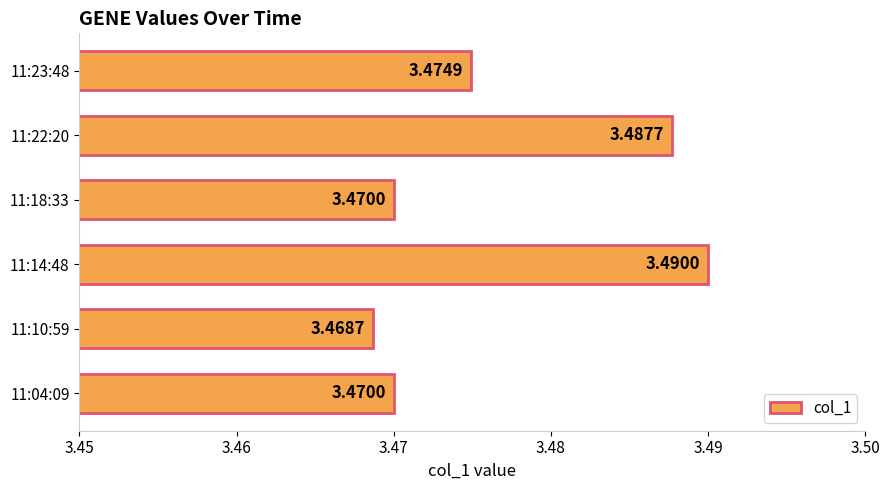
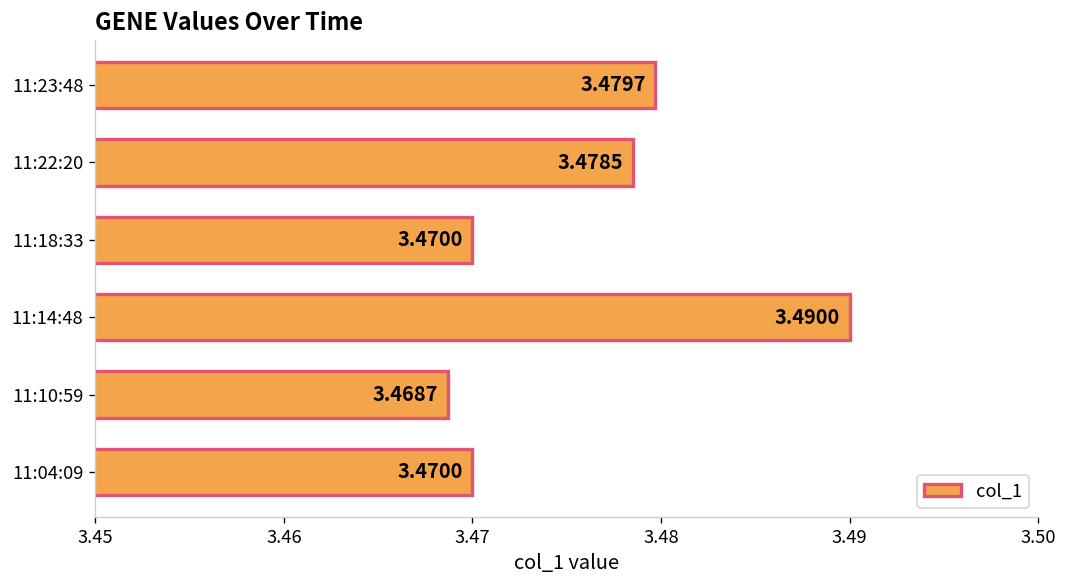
  {
-   "11:23:48": 3.4749,
-   "11:22:20": 3.4877,
+   "11:23:48": 3.4797,
+   "11:22:20": 3.4785,
    "11:18:33": 3.4700,
    "11:14:48": 3.4900,
    "11:10:59": 3.4687,
    "11:04:09": 3.4700
  }
